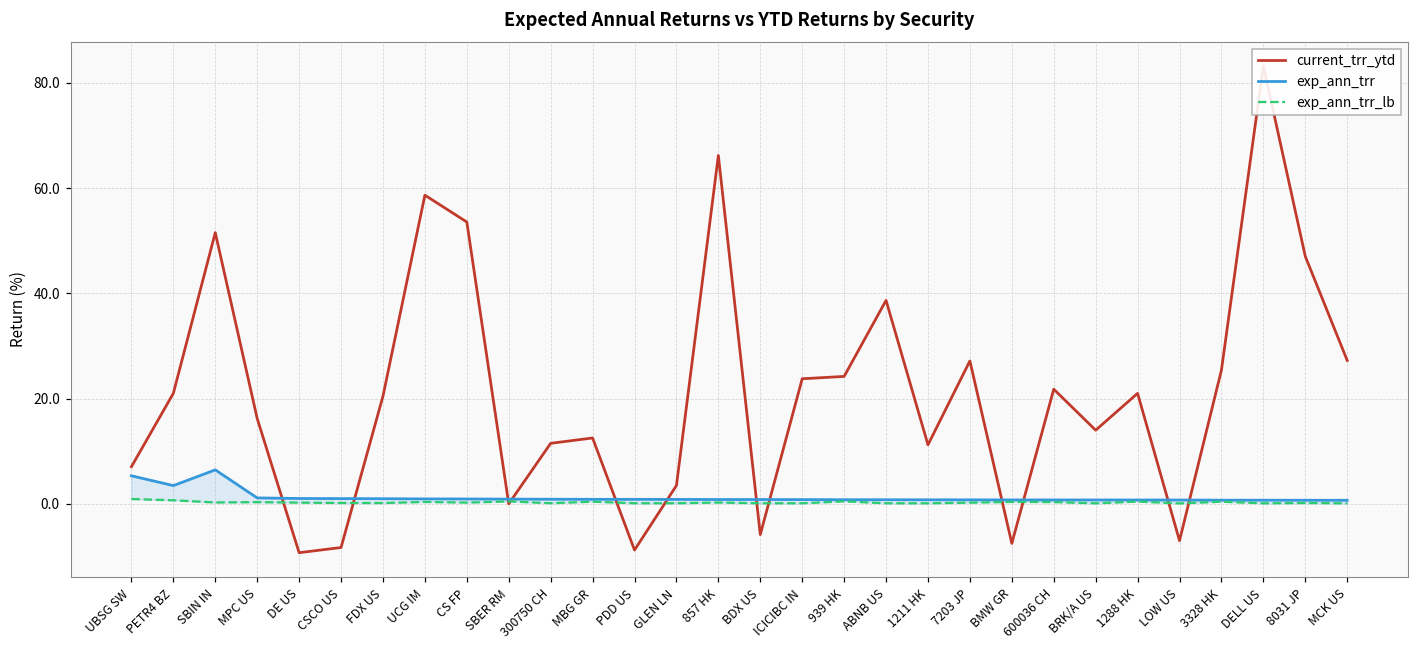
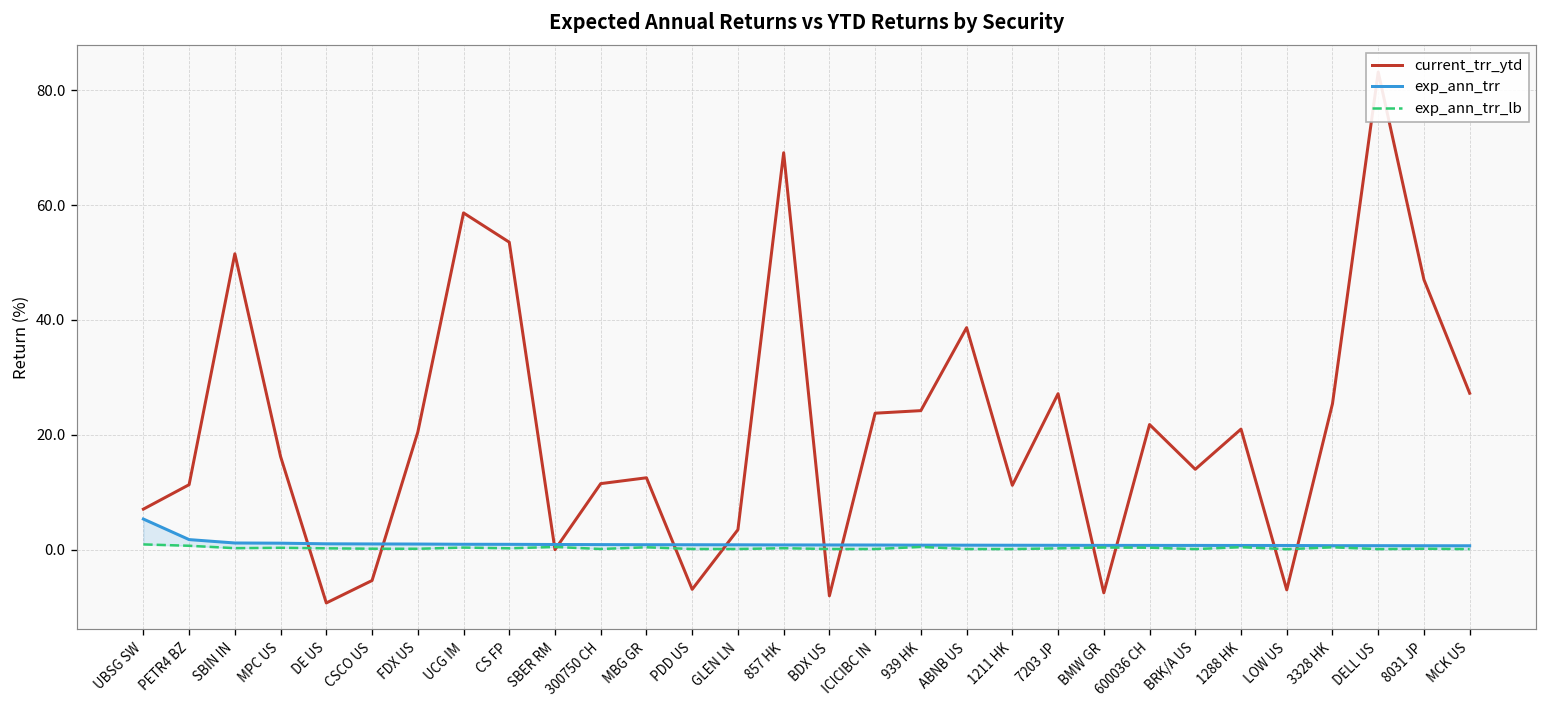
  {
    "current_trr_ytd": {
      "UBSG SW": 7,
-     "PETR4 BZ": 21,
+     "PETR4 BZ": 11,
      "SBIN IN": 52,
      "MPC US": 16,
      "DE US": -9,
-     "CSCO US": -8,
+     "CSCO US": -5,
      "FDX US": 20,
      "UCG IM": 59,
      "CS FP": 54,
      "300750 CH": 11,
      "MBG GR": 13,
-     "PDD US": -9,
+     "PDD US": -7,
      "GLEN LN": 3,
-     "857 HK": 66,
-     "BDX US": -6,
+     "857 HK": 69,
+     "BDX US": -8,
      "ICICIBC IN": 24,
      "939 HK": 24,
      "ABNB US": 39,
      "1211 HK": 11,
      "7203 JP": 27,
      "BMW GR": -8,
      "600036 CH": 22,
      "BRK/A US": 14,
      "1288 HK": 21,
      "LOW US": -7,
      "3328 HK": 25,
      "8031 JP": 47,
      "MCK US": 27
    },
    "exp_ann_trr": {
      "UBSG SW": 5,
-     "PETR4 BZ": 3,
-     "SBIN IN": 6,
+     "PETR4 BZ": 2,
+     "SBIN IN": 1,
      "MPC US": 1,
      "DE US": 1,
      "CSCO US": 1,
      "FDX US": 1,
      "UCG IM": 1,
      "CS FP": 1,
      "300750 CH": 1,
      "PDD US": 1,
      "GLEN LN": 1,
      "857 HK": 1,
      "BDX US": 1,
      "ICICIBC IN": 1,
      "ABNB US": 1,
      "1211 HK": 1,
      "7203 JP": 1,
      "BRK/A US": 1,
      "LOW US": 1,
      "DELL US": 1,
      "MCK US": 1
    },
    "exp_ann_trr_lb": {
      "UBSG SW": 1,
      "PETR4 BZ": 1,
      "SBIN IN": 0,
      "MPC US": 0,
      "DE US": 0,
      "CSCO US": 0,
      "FDX US": 0,
      "UCG IM": 0,
      "CS FP": 0,
      "300750 CH": 0,
      "PDD US": 0,
      "GLEN LN": 0,
      "857 HK": 0,
      "BDX US": 0,
      "ICICIBC IN": 0,
      "ABNB US": 0,
      "1211 HK": 0,
      "7203 JP": 0,
      "BRK/A US": 0,
      "LOW US": 0,
      "DELL US": 0,
      "MCK US": 0
    }
  }
